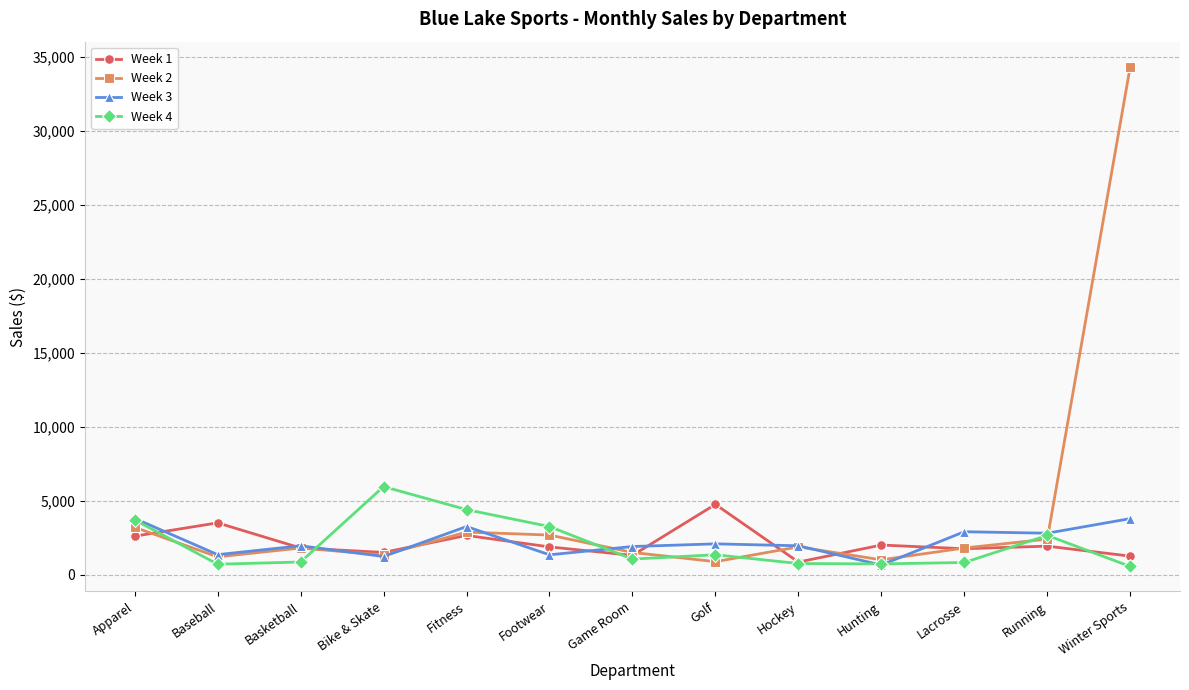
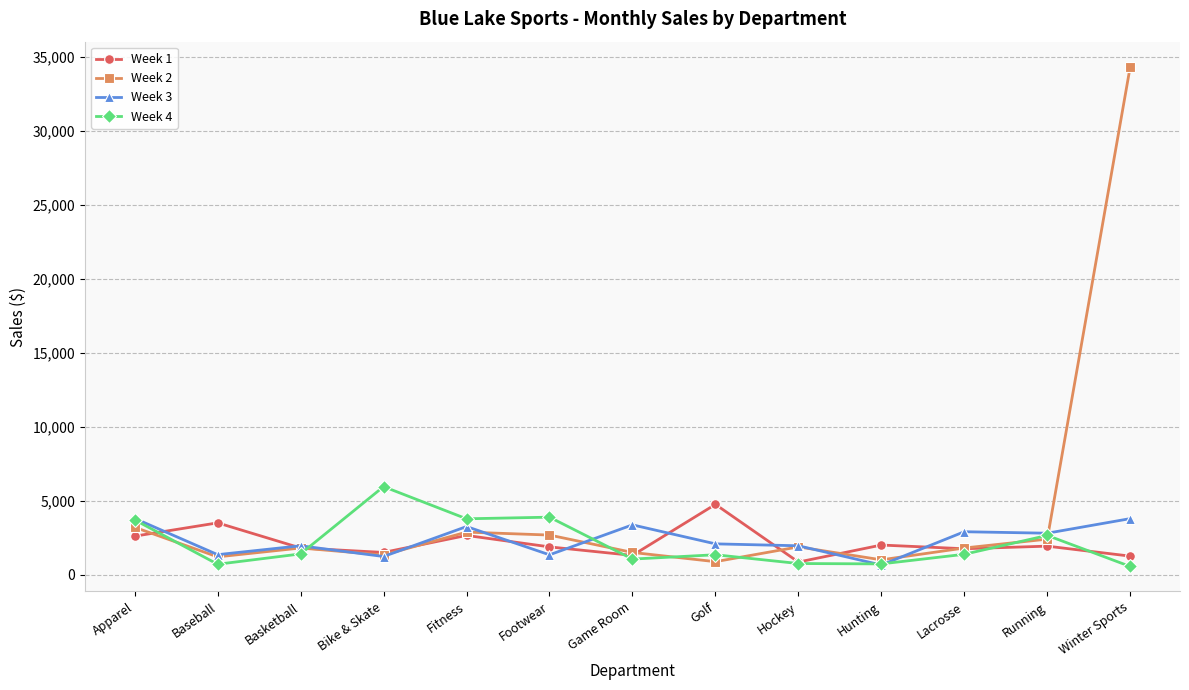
  {
    "Week 3": {
      "Fitness": "3,300",
      "Footwear": "1,300",
-     "Game Room": "1,900",
+     "Game Room": "3,400",
      "Golf": "2,100",
      "Lacrosse": "2,900",
      "Winter Sports": "3,800"
    },
    "Week 4": {
      "Baseball": "700",
-     "Basketball": "900",
+     "Basketball": "1,400",
      "Bike & Skate": "6,000",
-     "Fitness": "4,400",
-     "Footwear": "3,300",
+     "Fitness": "3,800",
+     "Footwear": "3,900",
      "Game Room": "1,100",
      "Golf": "1,300",
-     "Lacrosse": "800",
+     "Lacrosse": "1,400",
      "Winter Sports": "600"
    }
  }
